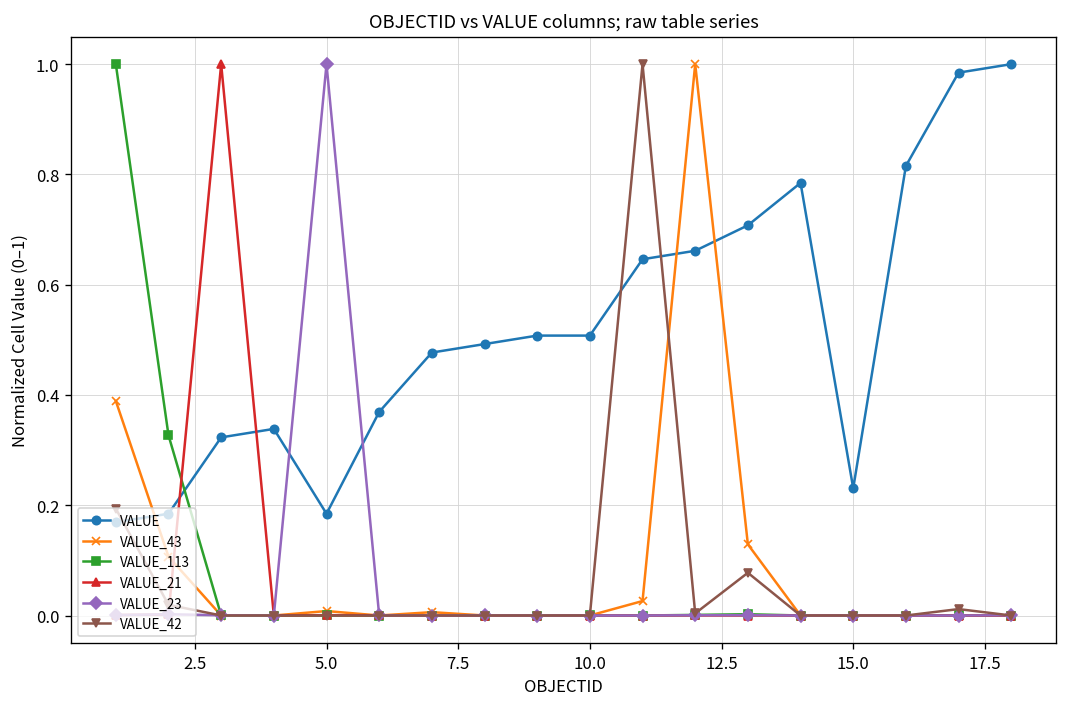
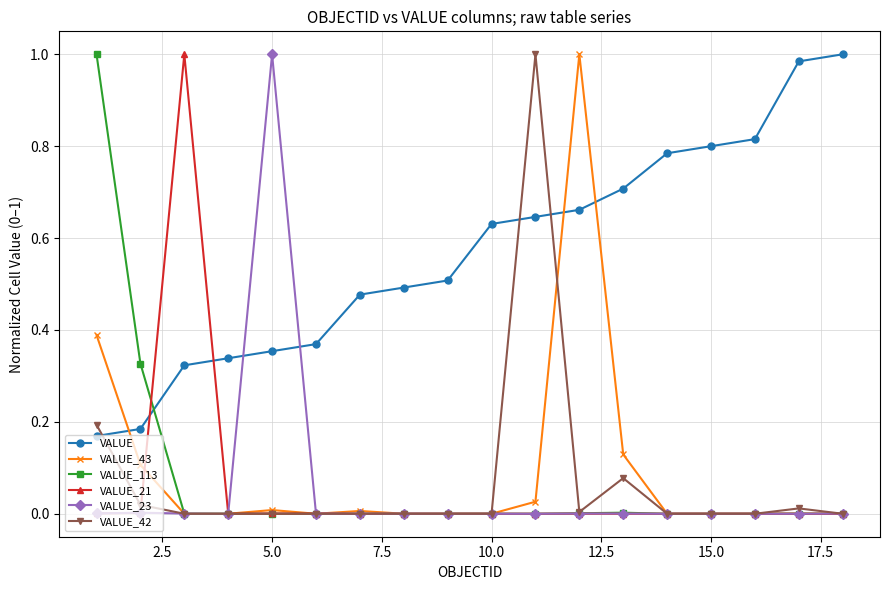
  {
    "VALUE": {
-     "5.0": 0.18,
-     "10.0": 0.51,
-     "15.0": 0.23
+     "5.0": 0.35,
+     "10.0": 0.63,
+     "15.0": 0.80
    },
    "VALUE_43": {
      "5.0": 0.01
    },
    "VALUE_23": {
      "5.0": 1.00
    }
  }
